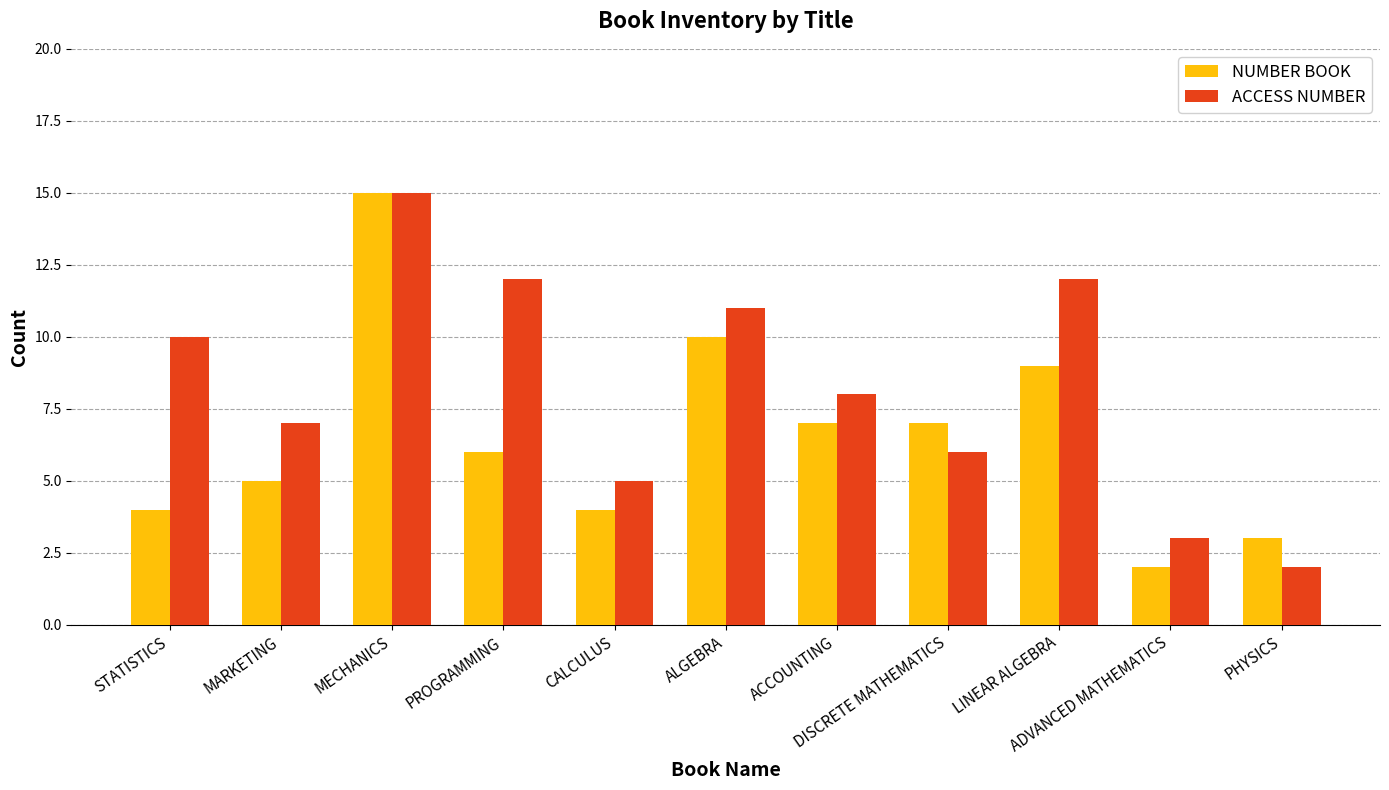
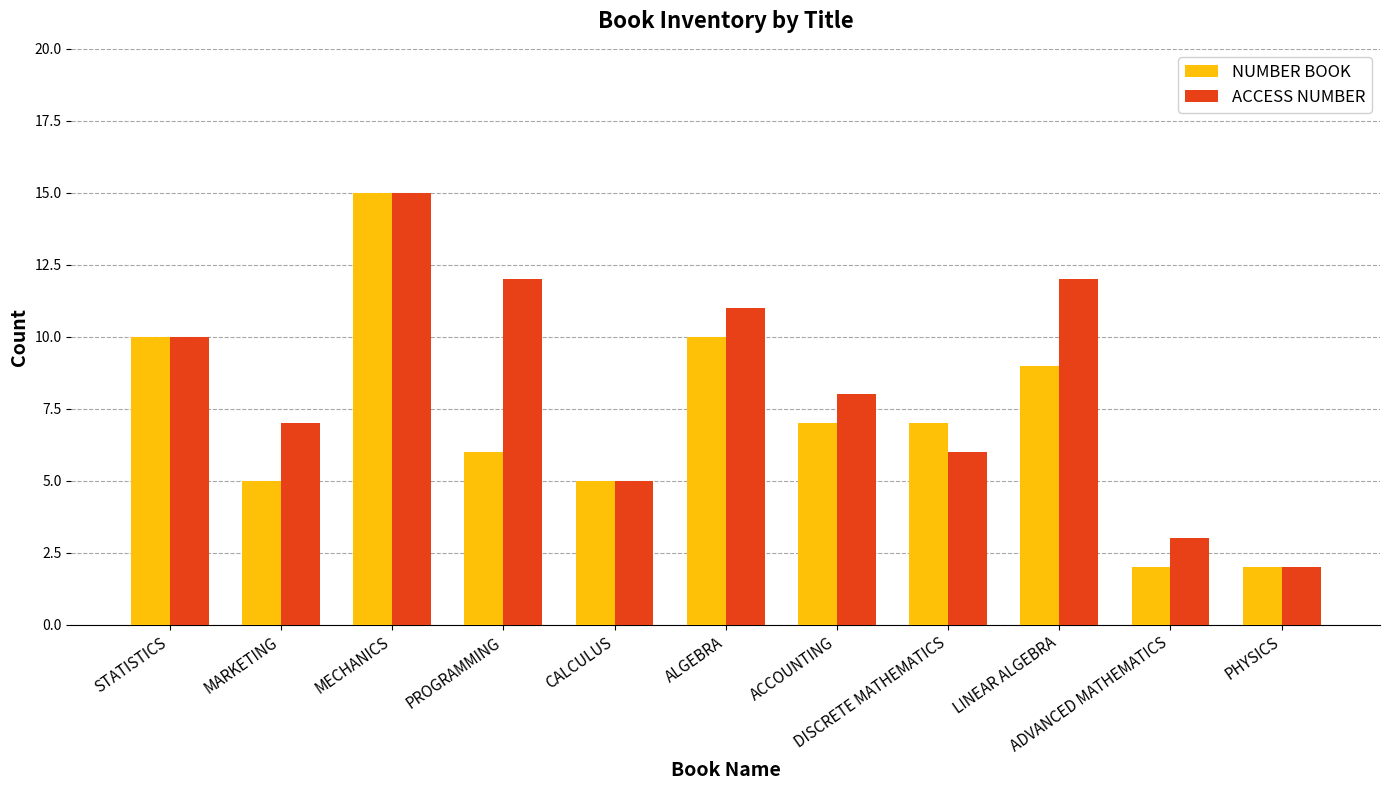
  {
    "NUMBER BOOK": {
-     "STATISTICS": 4,
+     "STATISTICS": 10,
      "MARKETING": 5,
      "MECHANICS": 15,
      "PROGRAMMING": 6,
-     "CALCULUS": 4,
+     "CALCULUS": 5,
      "ALGEBRA": 10,
      "ACCOUNTING": 7,
      "DISCRETE MATHEMATICS": 7,
      "LINEAR ALGEBRA": 9,
      "ADVANCED MATHEMATICS": 2,
-     "PHYSICS": 3
+     "PHYSICS": 2
    },
    "ACCESS NUMBER": {
      "STATISTICS": 10,
      "MARKETING": 7,
      "MECHANICS": 15,
      "PROGRAMMING": 12,
      "CALCULUS": 5,
      "ALGEBRA": 11,
      "ACCOUNTING": 8,
      "DISCRETE MATHEMATICS": 6,
      "LINEAR ALGEBRA": 12,
      "ADVANCED MATHEMATICS": 3,
      "PHYSICS": 2
    }
  }
